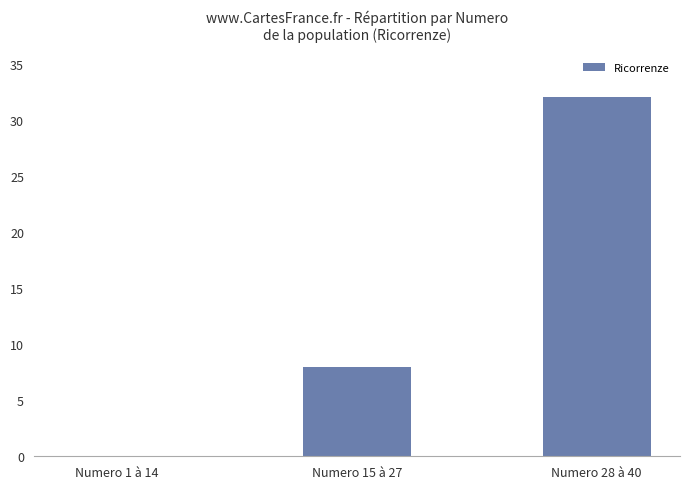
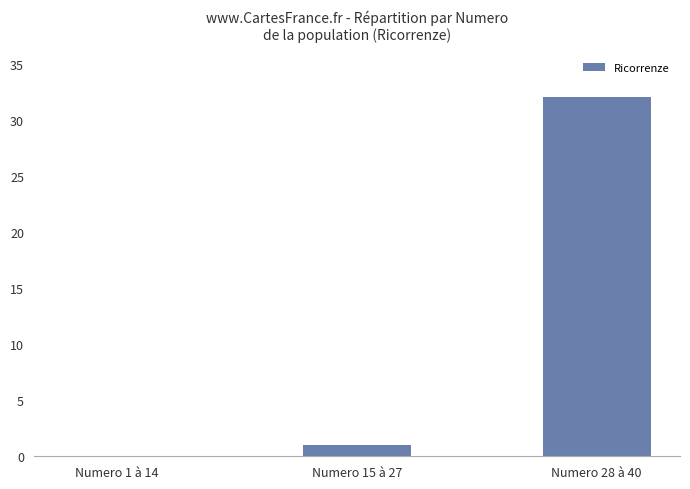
  {
    "Numero 1 à 14": 0,
-   "Numero 15 à 27": 8,
+   "Numero 15 à 27": 1,
    "Numero 28 à 40": 32
  }
